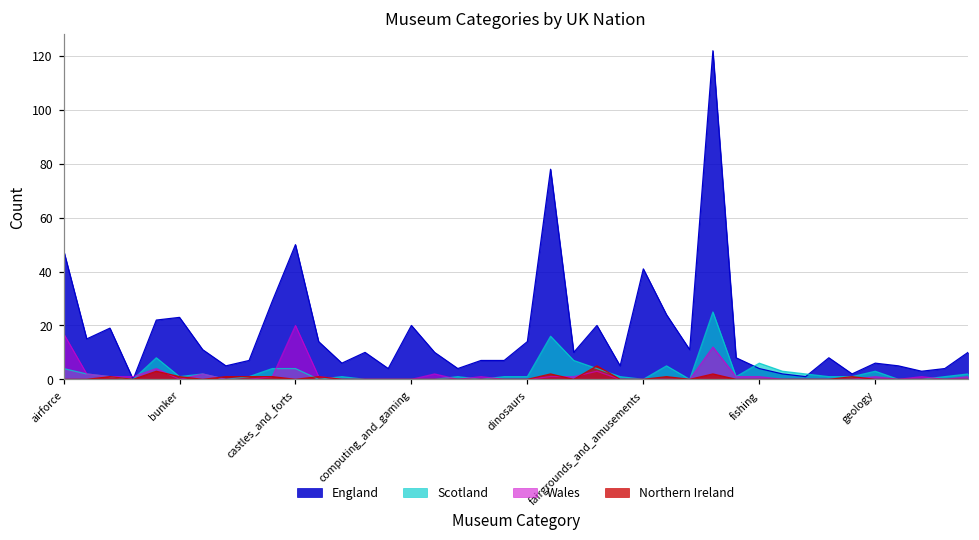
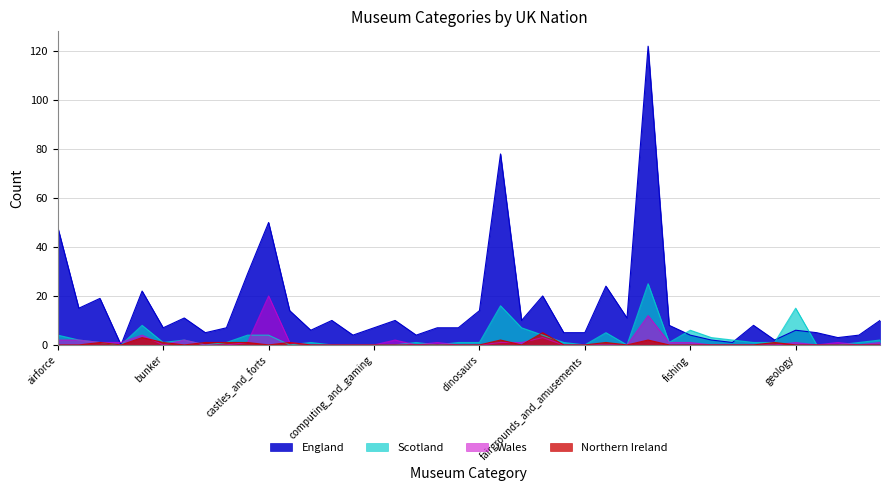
  {
    "England": {
      "airforce": 48,
-     "bunker": 23,
+     "bunker": 7,
      "castles_and_forts": 50,
-     "computing_and_gaming": 20,
+     "computing_and_gaming": 7,
      "dinosaurs": 14,
-     "fairgrounds_and_amusements": 41,
+     "fairgrounds_and_amusements": 5,
      "fishing": 4,
      "geology": 6
    },
    "Scotland": {
      "airforce": 4,
      "castles_and_forts": 4,
      "fishing": 6,
-     "geology": 3
+     "geology": 15
    },
    "Wales": {
-     "airforce": 17,
+     "airforce": 2,
      "castles_and_forts": 20
    },
    "Northern Ireland": {
      "airforce": 0,
      "castles_and_forts": 0
    }
  }
